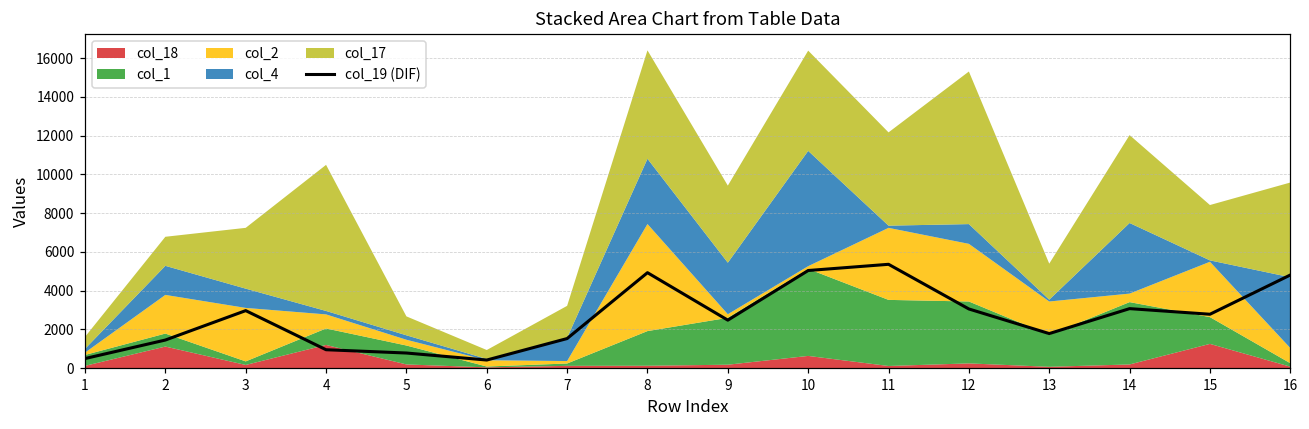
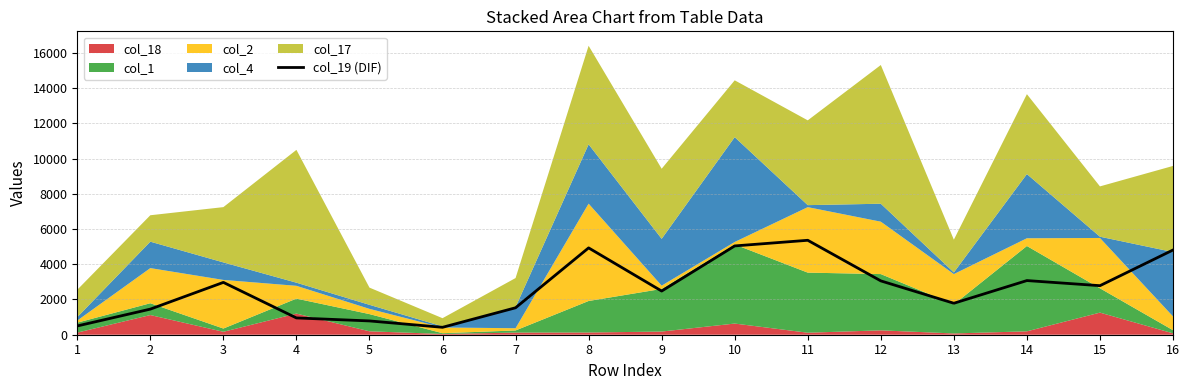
  {
    "col_19 (DIF)": {
      "1": 500,
      "2": 1500,
      "4": 1000,
      "5": 800,
      "8": 4900,
      "11": 5400,
      "12": 3100,
      "14": 3100,
      "15": 2800
    },
    "col_18": {
      "2": 1100,
      "3": 200,
      "4": 1200,
      "5": 200,
      "9": 200,
      "10": 600,
      "12": 200,
      "14": 200,
      "15": 1300
    },
    "col_1": {
      "2": 700,
      "3": 200,
      "4": 900,
      "5": 1000,
      "8": 1800,
      "11": 3400,
      "12": 3200,
-     "14": 3200,
+     "14": 4800,
      "15": 1400,
      "16": 200
    },
    "col_2": {
      "2": 2000,
      "4": 700,
      "5": 300,
      "8": 5500,
      "9": 200,
      "12": 3000,
      "14": 400,
      "16": 800
    },
    "col_4": {
      "1": 200,
      "2": 1500,
      "3": 1000,
      "4": 200,
      "5": 200,
      "8": 3400,
      "9": 2700,
      "10": 6000,
      "12": 1000,
      "14": 3600
    },
    "col_17": {
-     "1": 600,
+     "1": 1600,
      "2": 1500,
      "3": 3100,
      "4": 7500,
      "5": 1000,
      "6": 500,
      "7": 1700,
      "8": 5600,
      "9": 4000,
-     "10": 5200,
+     "10": 3200,
      "11": 4800,
      "12": 7900,
      "13": 1900,
      "14": 4500,
      "15": 2900,
      "16": 4900
    }
  }
